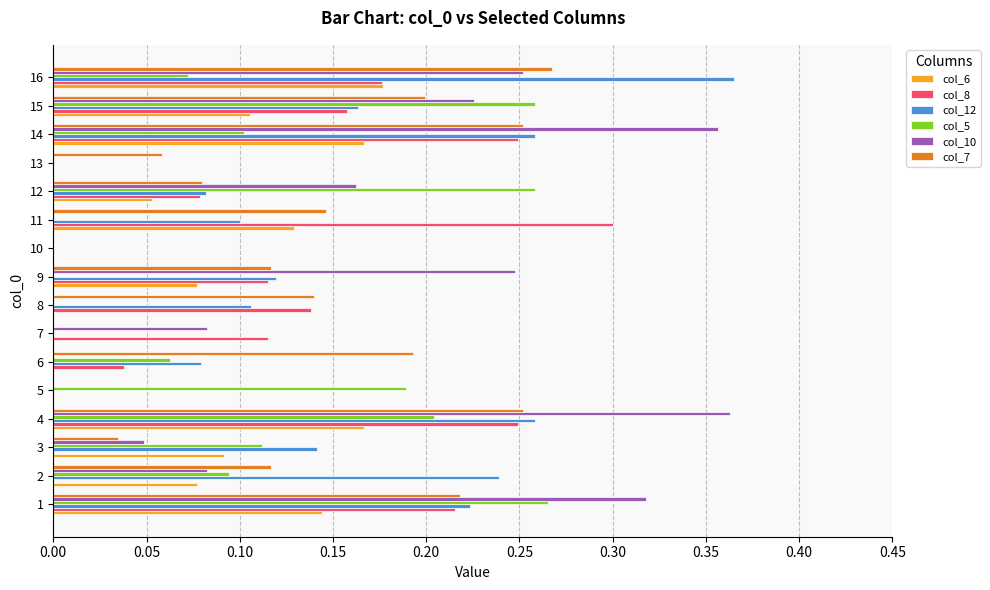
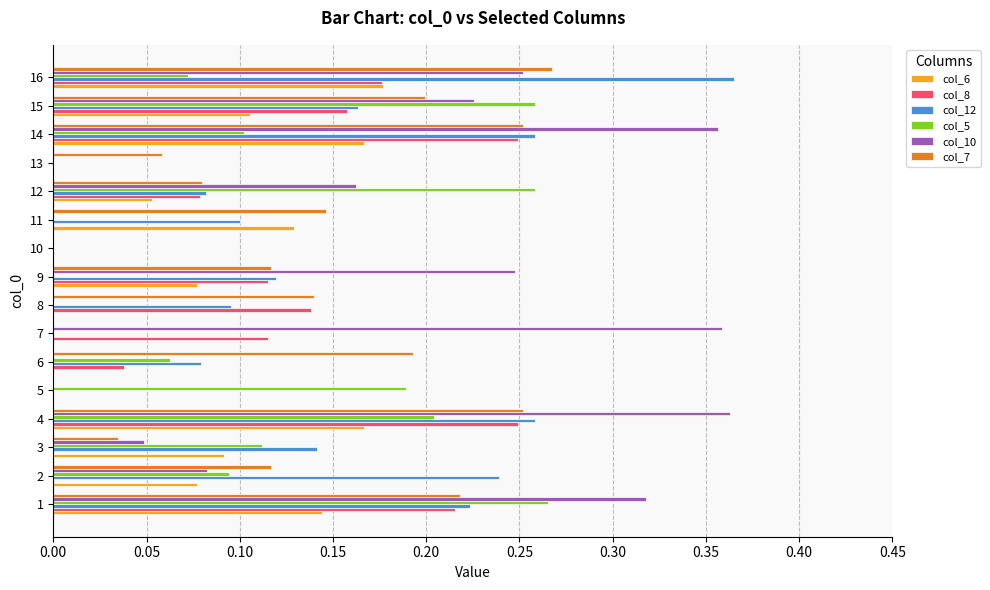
  {
    "col_8": {
      "16": 0.176,
      "15": 0.157,
      "14": 0.249,
      "13": 0.0,
      "12": 0.079,
-     "11": 0.3,
+     "11": 0.0,
      "10": 0.0,
      "9": 0.115,
      "8": 0.138,
      "7": 0.115,
      "6": 0.038,
      "5": 0.0,
      "4": 0.249,
      "3": 0.0,
      "2": 0.0,
      "1": 0.216
    },
    "col_12": {
      "16": 0.365,
      "15": 0.163,
      "14": 0.258,
      "13": 0.000,
      "12": 0.082,
      "11": 0.100,
      "10": 0.000,
      "9": 0.120,
-     "8": 0.106,
+     "8": 0.095,
      "7": 0.000,
      "6": 0.079,
      "5": 0.000,
      "4": 0.258,
      "3": 0.141,
      "2": 0.239,
      "1": 0.224
    },
    "col_5": {
      "16": 0.072,
      "15": 0.258,
      "14": 0.102,
      "13": 0.000,
      "12": 0.258,
      "11": 0.000,
      "10": 0.000,
      "9": 0.000,
      "8": 0.000,
      "7": 0.000,
      "6": 0.063,
      "5": 0.189,
      "4": 0.204,
      "3": 0.112,
      "2": 0.094,
      "1": 0.265
    },
    "col_10": {
      "16": 0.252,
      "15": 0.225,
      "14": 0.356,
      "13": 0.000,
      "12": 0.163,
      "11": 0.000,
      "10": 0.000,
      "9": 0.247,
      "8": 0.000,
-     "7": 0.082,
+     "7": 0.359,
      "6": 0.000,
      "5": 0.000,
      "4": 0.363,
      "3": 0.049,
      "2": 0.082,
      "1": 0.318
    }
  }
